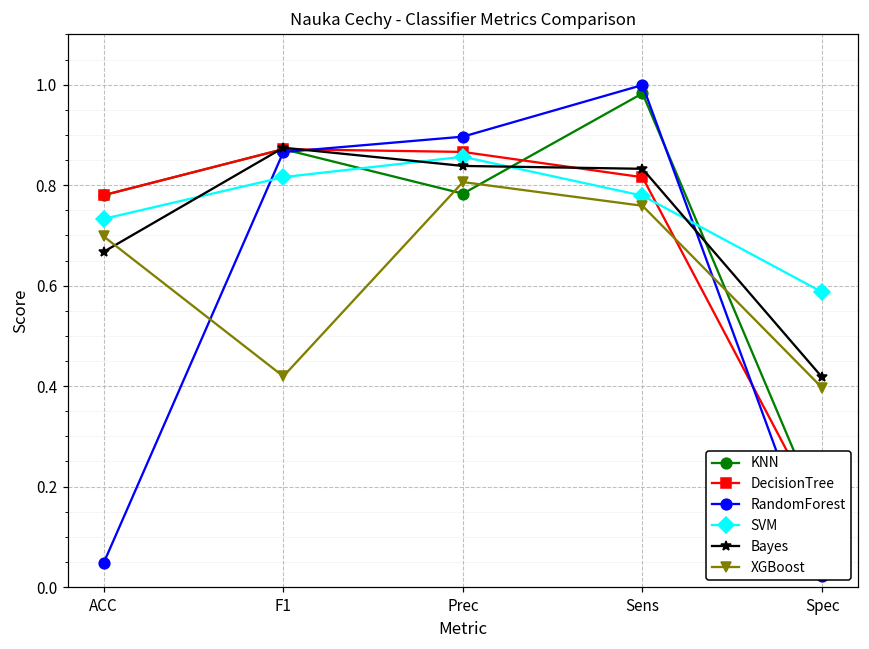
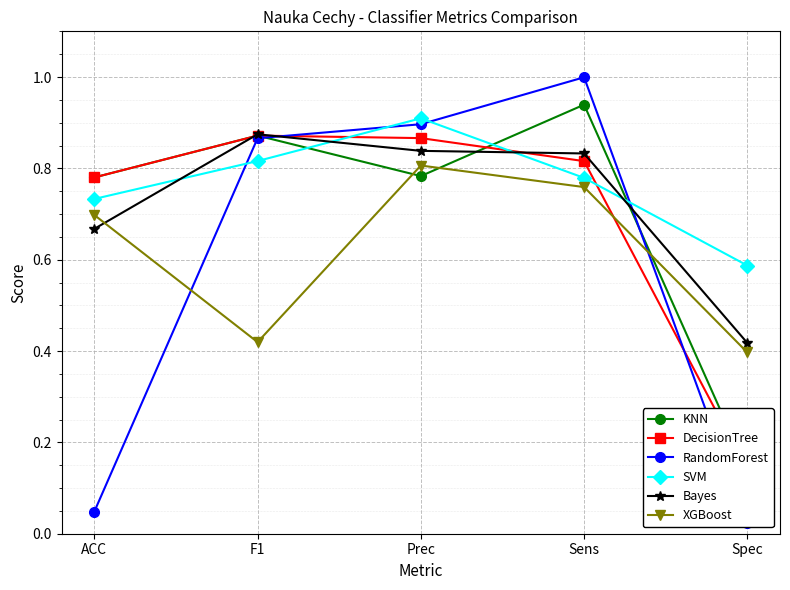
  {
    "KNN": {
      "Prec": 0.78,
-     "Sens": 0.98
+     "Sens": 0.94
    },
    "DecisionTree": {
      "Prec": 0.87,
      "Sens": 0.82
    },
    "RandomForest": {
      "ACC": 0.05,
      "F1": 0.87,
      "Prec": 0.90,
      "Sens": 1.00
    },
    "SVM": {
      "ACC": 0.73,
      "F1": 0.82,
-     "Prec": 0.86,
+     "Prec": 0.91,
      "Sens": 0.78,
      "Spec": 0.59
    },
    "Bayes": {
      "ACC": 0.67,
      "Prec": 0.84,
      "Sens": 0.83,
      "Spec": 0.42
    },
    "XGBoost": {
      "ACC": 0.70,
      "F1": 0.42,
      "Prec": 0.81,
      "Sens": 0.76,
      "Spec": 0.40
    }
  }
